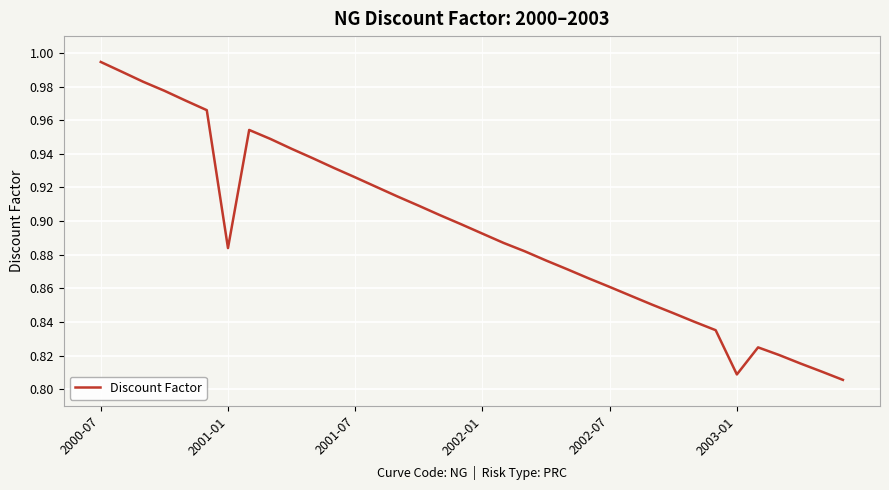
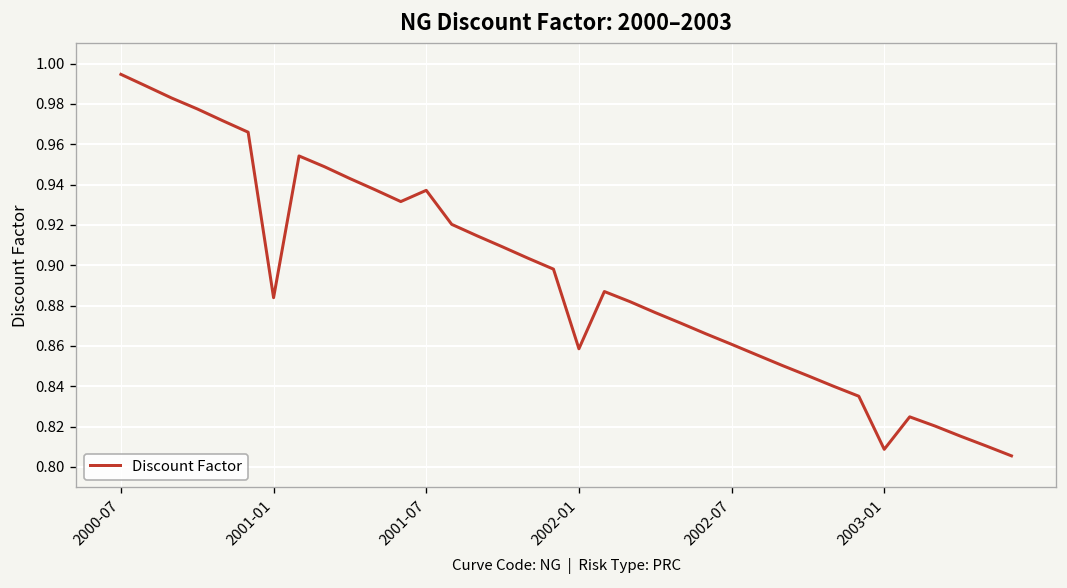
  {
    "2000-07": 0.995,
    "2001-01": 0.884,
-   "2001-07": 0.926,
-   "2002-01": 0.893,
+   "2001-07": 0.937,
+   "2002-01": 0.859,
    "2002-07": 0.861,
    "2003-01": 0.809
  }
